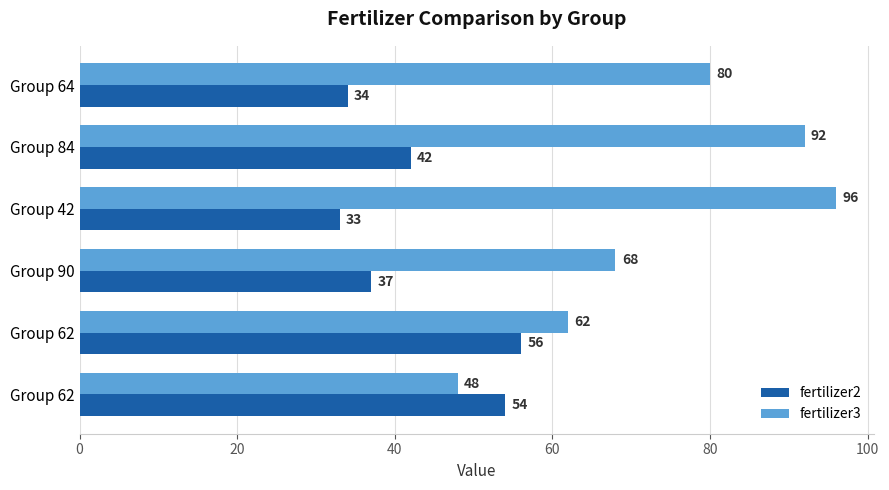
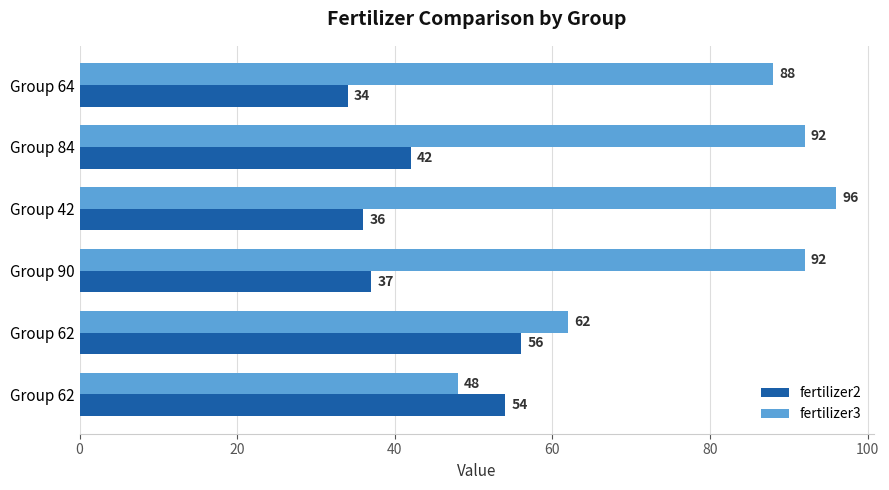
  {
    "fertilizer2": {
      "Group 64": 34,
      "Group 84": 42,
-     "Group 42": 33,
+     "Group 42": 36,
      "Group 90": 37
    },
    "fertilizer3": {
-     "Group 64": 80,
+     "Group 64": 88,
      "Group 84": 92,
      "Group 42": 96,
-     "Group 90": 68
+     "Group 90": 92
    }
  }
